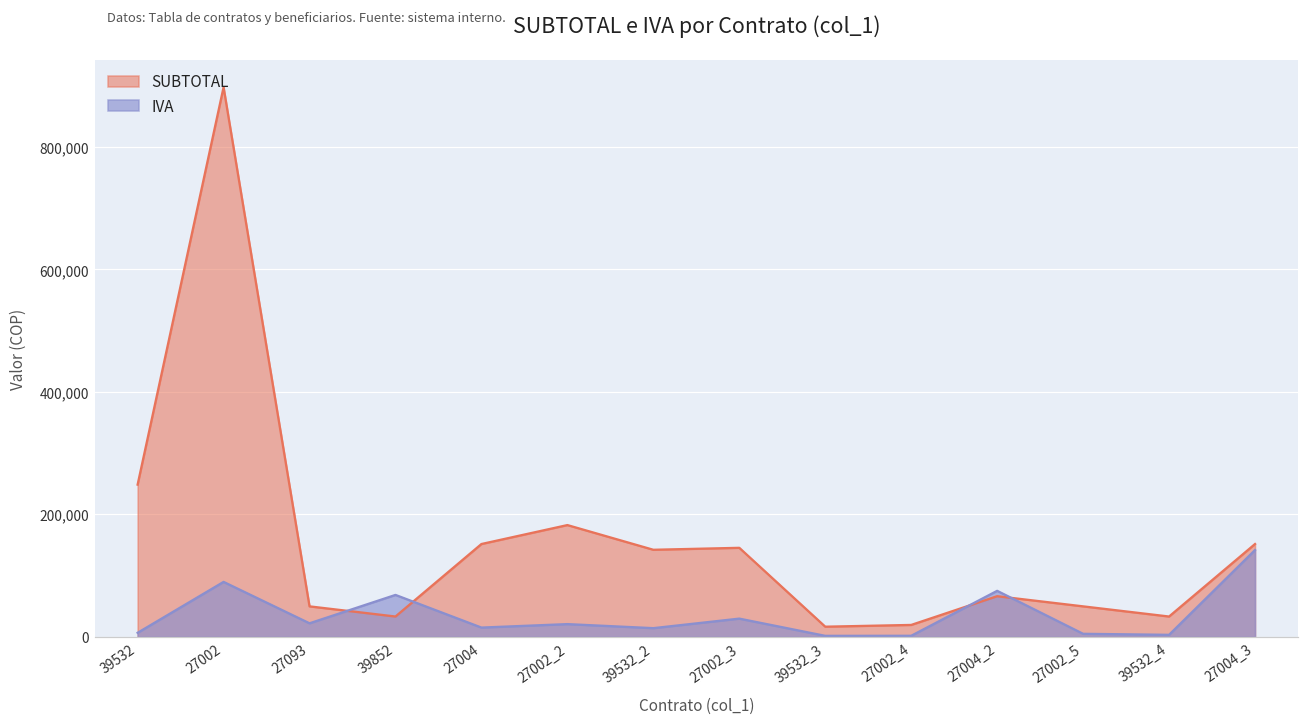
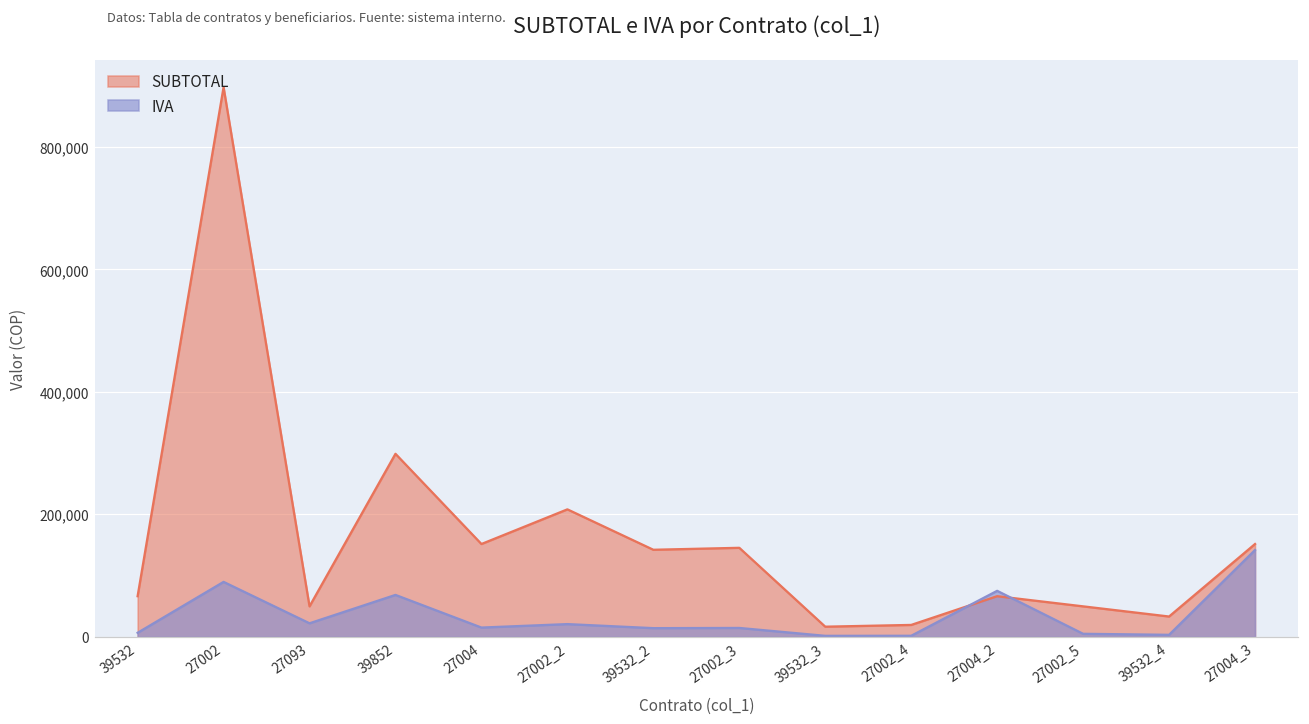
  {
    "SUBTOTAL": {
-     "39532": "250,000",
+     "39532": "70,000",
      "27002": "900,000",
      "27093": "50,000",
-     "39852": "30,000",
+     "39852": "300,000",
      "27004": "150,000",
-     "27002_2": "180,000",
+     "27002_2": "210,000",
      "39532_2": "140,000",
      "27002_3": "150,000",
      "39532_3": "20,000",
      "27002_4": "20,000",
      "27004_2": "70,000",
      "27002_5": "50,000",
      "39532_4": "30,000",
      "27004_3": "150,000"
    },
    "IVA": {
      "39532": "10,000",
      "27002": "90,000",
      "27093": "20,000",
      "39852": "70,000",
      "27004": "20,000",
      "27002_2": "20,000",
      "39532_2": "10,000",
-     "27002_3": "30,000",
+     "27002_3": "10,000",
      "39532_3": "0",
      "27002_4": "0",
      "27004_2": "80,000",
      "27002_5": "0",
      "39532_4": "0",
      "27004_3": "140,000"
    }
  }
